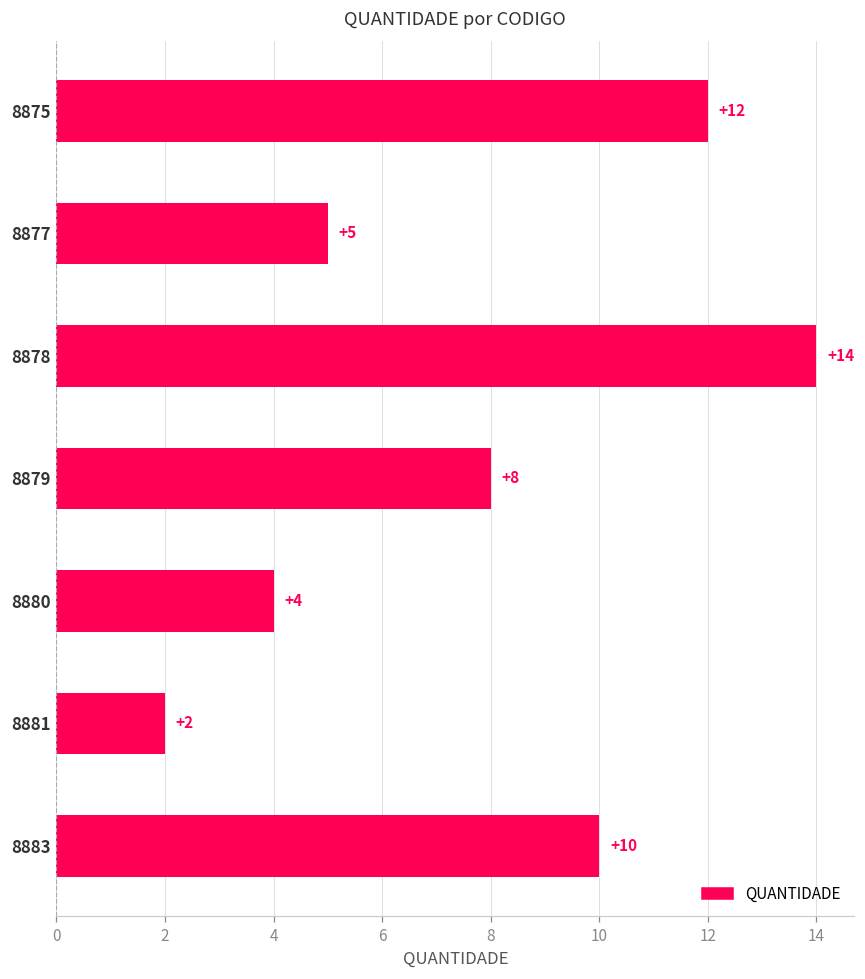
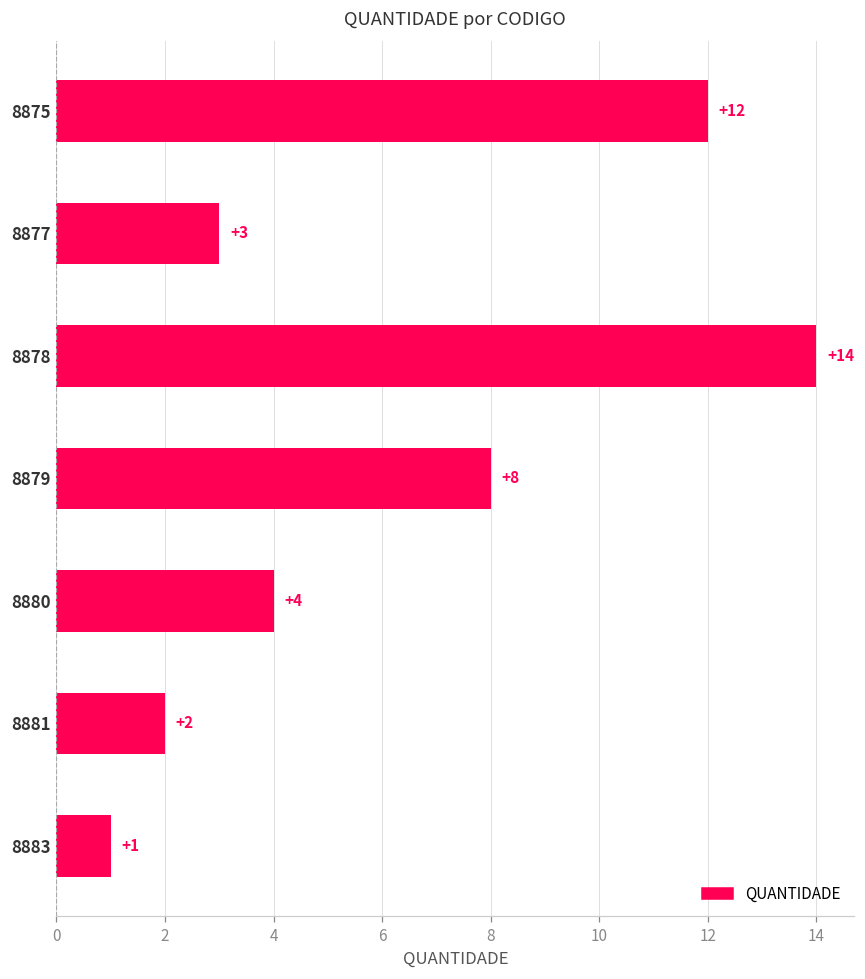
  {
    "8875": "+12",
-   "8877": "+5",
+   "8877": "+3",
    "8878": "+14",
    "8879": "+8",
    "8880": "+4",
    "8881": "+2",
-   "8883": "+10"
+   "8883": "+1"
  }
